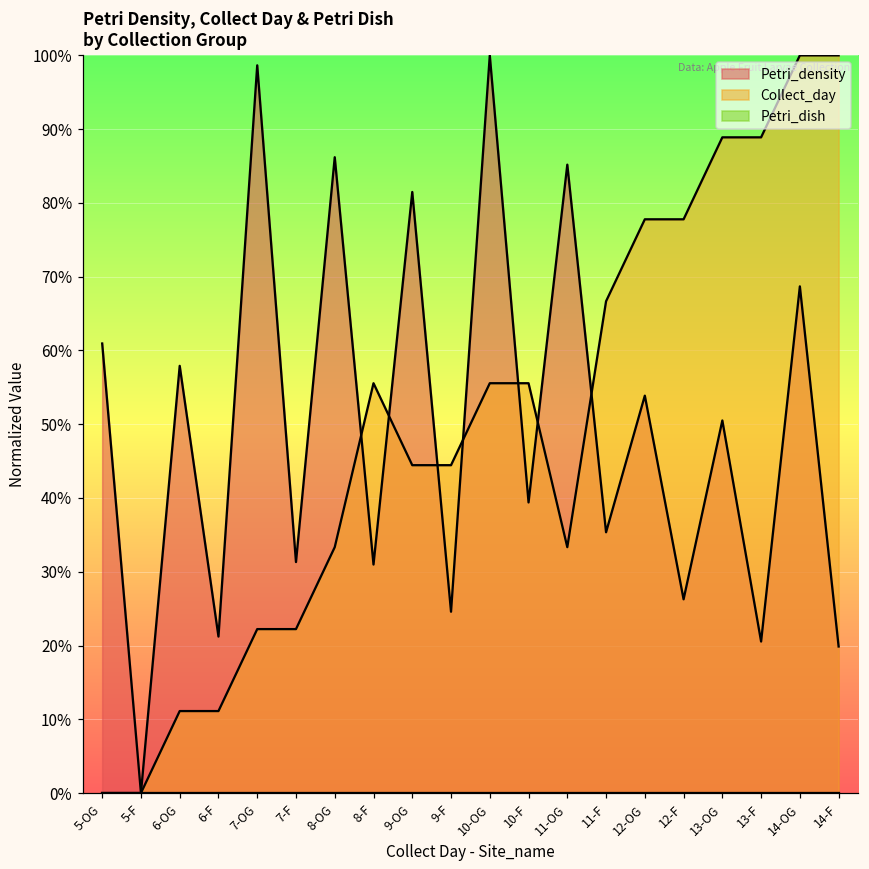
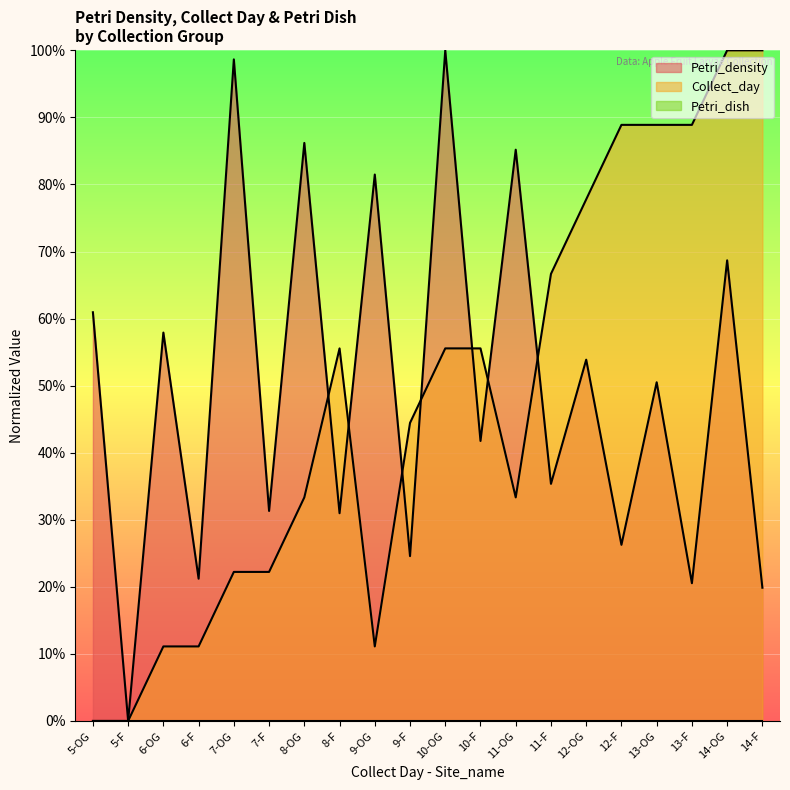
  {
    "Petri_density": {
      "5-OG": "61%",
      "6-OG": "58%",
      "6-F": "21%",
      "7-OG": "99%",
      "7-F": "31%",
      "8-OG": "86%",
      "8-F": "31%",
      "9-OG": "81%",
      "9-F": "25%",
      "10-OG": "100%",
-     "10-F": "39%",
+     "10-F": "42%",
      "11-OG": "85%",
      "11-F": "35%",
      "12-OG": "54%",
      "12-F": "26%",
      "13-OG": "51%",
      "13-F": "21%",
      "14-OG": "69%",
      "14-F": "20%"
    },
    "Collect_day": {
      "6-OG": "11%",
      "6-F": "11%",
      "7-OG": "22%",
      "7-F": "22%",
      "8-OG": "33%",
      "8-F": "56%",
-     "9-OG": "44%",
+     "9-OG": "11%",
      "9-F": "44%",
      "10-OG": "56%",
      "10-F": "56%",
      "11-OG": "33%",
      "11-F": "67%",
      "12-OG": "78%",
-     "12-F": "78%",
+     "12-F": "89%",
      "13-OG": "89%",
      "13-F": "89%",
      "14-OG": "100%",
      "14-F": "100%"
    },
    "Petri_dish": {
      "6-OG": "0%",
      "6-F": "0%",
      "7-OG": "0%",
      "7-F": "0%",
      "8-OG": "0%",
      "8-F": "0%",
      "9-OG": "0%",
      "9-F": "0%",
      "10-OG": "0%",
      "10-F": "0%",
      "11-OG": "0%",
      "11-F": "0%",
      "12-OG": "0%",
      "12-F": "0%",
      "13-OG": "0%",
      "13-F": "0%",
      "14-OG": "0%",
      "14-F": "0%"
    }
  }
